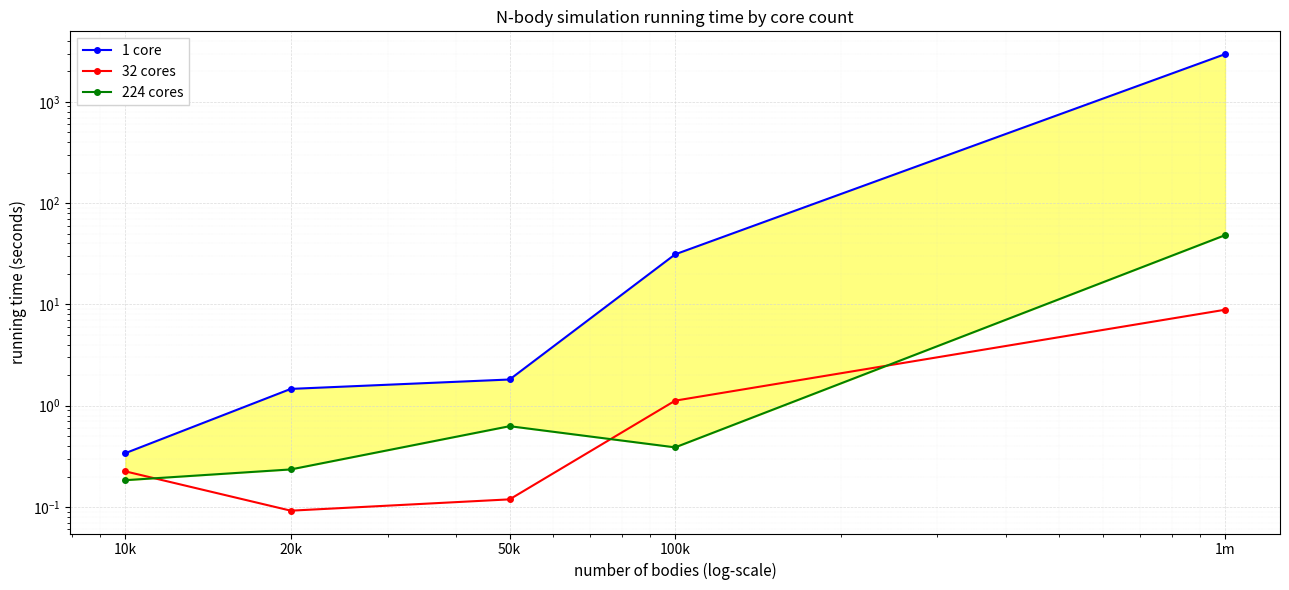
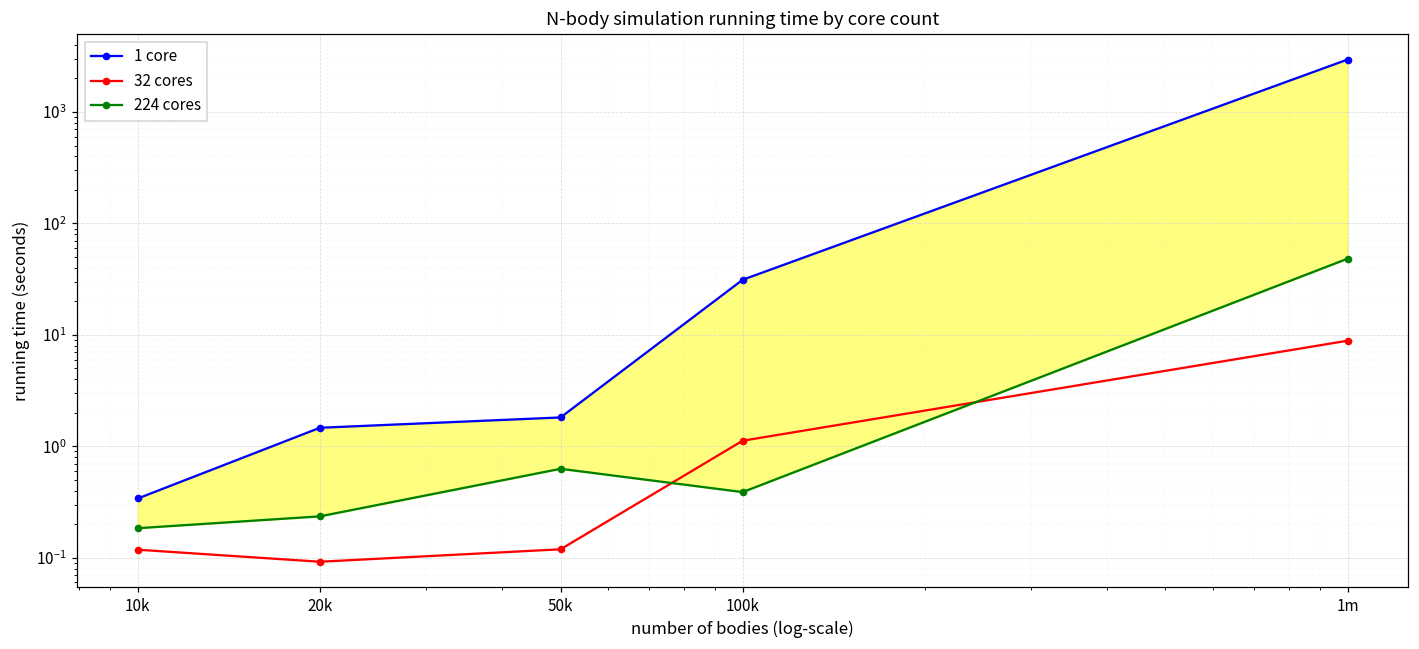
  {
    "1 core": {
      "10k": 0.34,
      "20k": 1.5,
      "50k": 1.8,
      "100k": 31,
      "1m": 3000
    },
    "32 cores": {
-     "10k": 0.23,
+     "10k": 0.12,
      "20k": 0.09,
      "50k": 0.12,
      "100k": 1.1,
      "1m": 9
    },
    "224 cores": {
      "10k": 0.18,
      "20k": 0.24,
      "50k": 0.6,
      "100k": 0.39,
      "1m": 50
    }
  }
